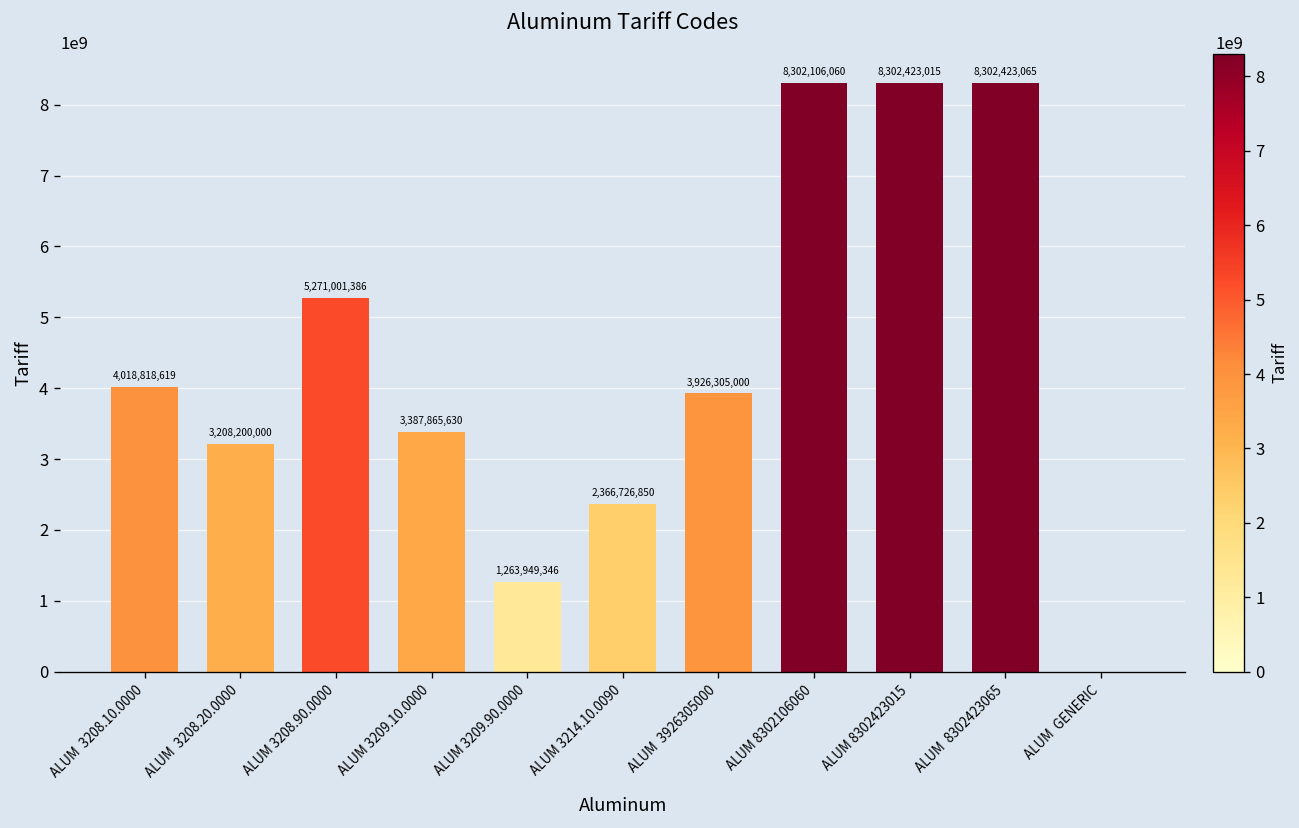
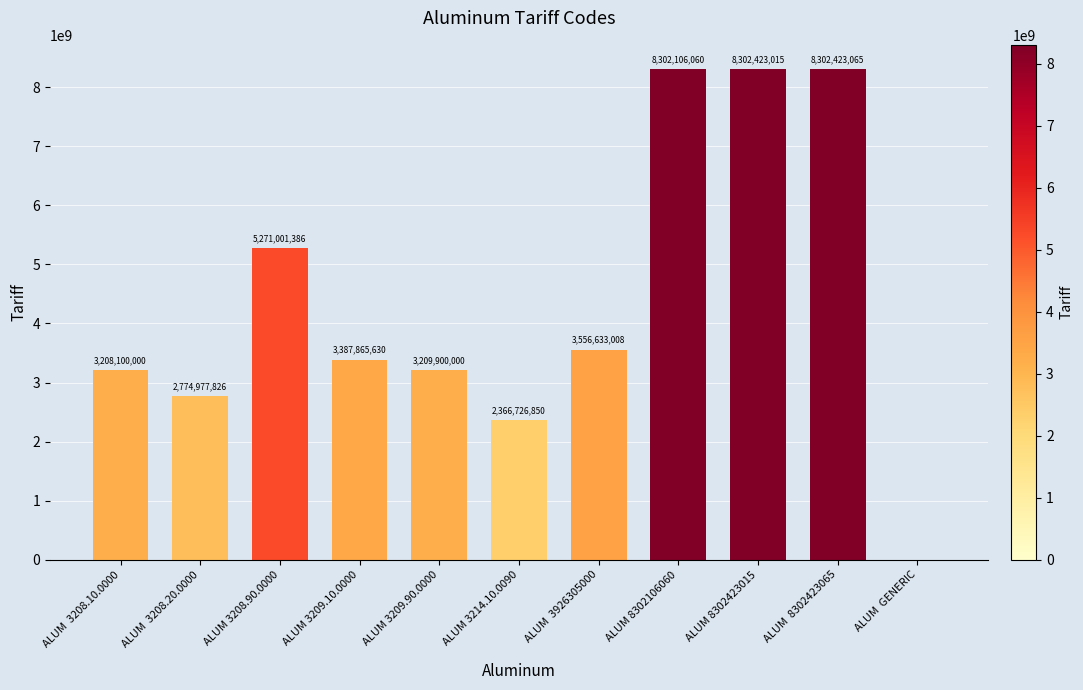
  {
-   "ALUM 3208.10.0000": "4,018,818,619",
-   "ALUM 3208.20.0000": "3,208,200,000",
+   "ALUM 3208.10.0000": "3,208,100,000",
+   "ALUM 3208.20.0000": "2,774,977,826",
    "ALUM 3208.90.0000": "5,271,001,386",
    "ALUM 3209.10.0000": "3,387,865,630",
-   "ALUM 3209.90.0000": "1,263,949,346",
+   "ALUM 3209.90.0000": "3,209,900,000",
    "ALUM 3214.10.0090": "2,366,726,850",
-   "ALUM 3926305000": "3,926,305,000",
+   "ALUM 3926305000": "3,556,633,008",
    "ALUM 8302106060": "8,302,106,060",
    "ALUM 8302423015": "8,302,423,015",
    "ALUM 8302423065": "8,302,423,065"
  }
